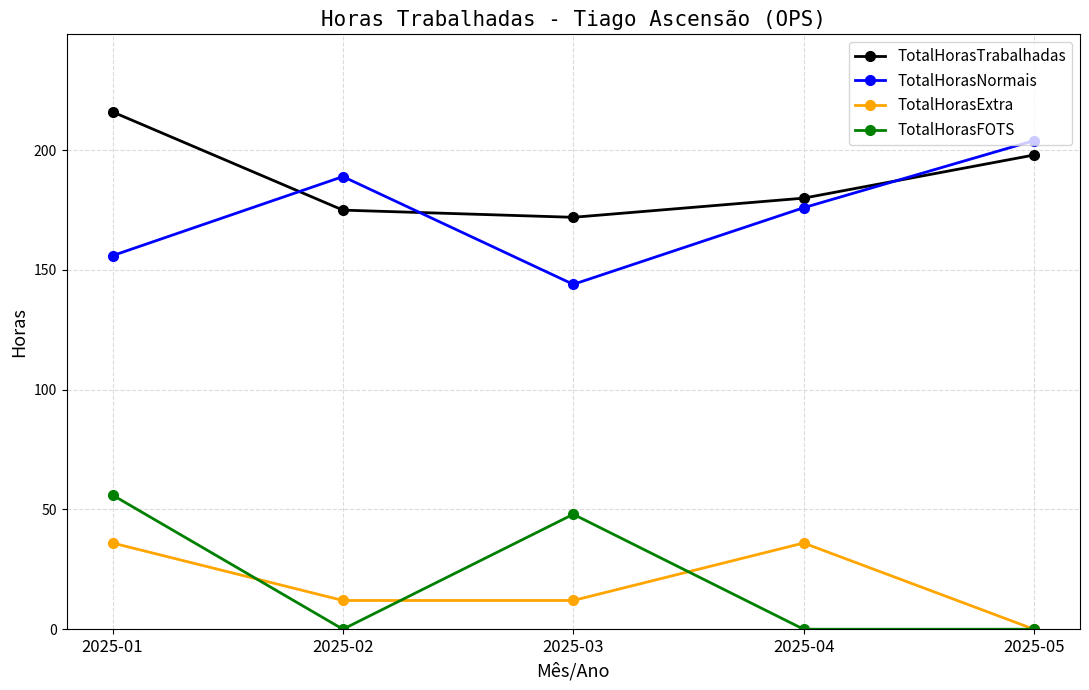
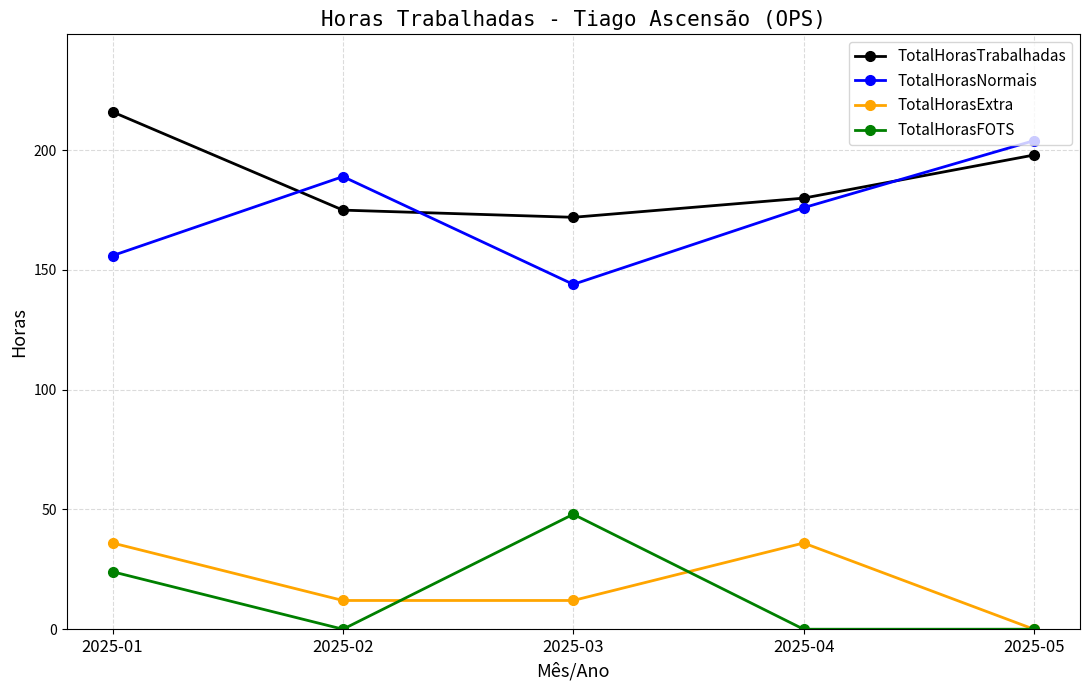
  {
    "TotalHorasTrabalhadas": {
      "2025-01": 216,
      "2025-02": 175,
      "2025-03": 172,
      "2025-04": 180,
      "2025-05": 198
    },
    "TotalHorasNormais": {
      "2025-01": 156,
      "2025-02": 189,
      "2025-03": 144,
      "2025-04": 176
    },
    "TotalHorasExtra": {
      "2025-01": 36,
      "2025-02": 12,
      "2025-03": 12,
      "2025-04": 36
    },
    "TotalHorasFOTS": {
-     "2025-01": 56,
+     "2025-01": 24,
      "2025-02": 0,
      "2025-03": 48,
      "2025-04": 0
    }
  }
